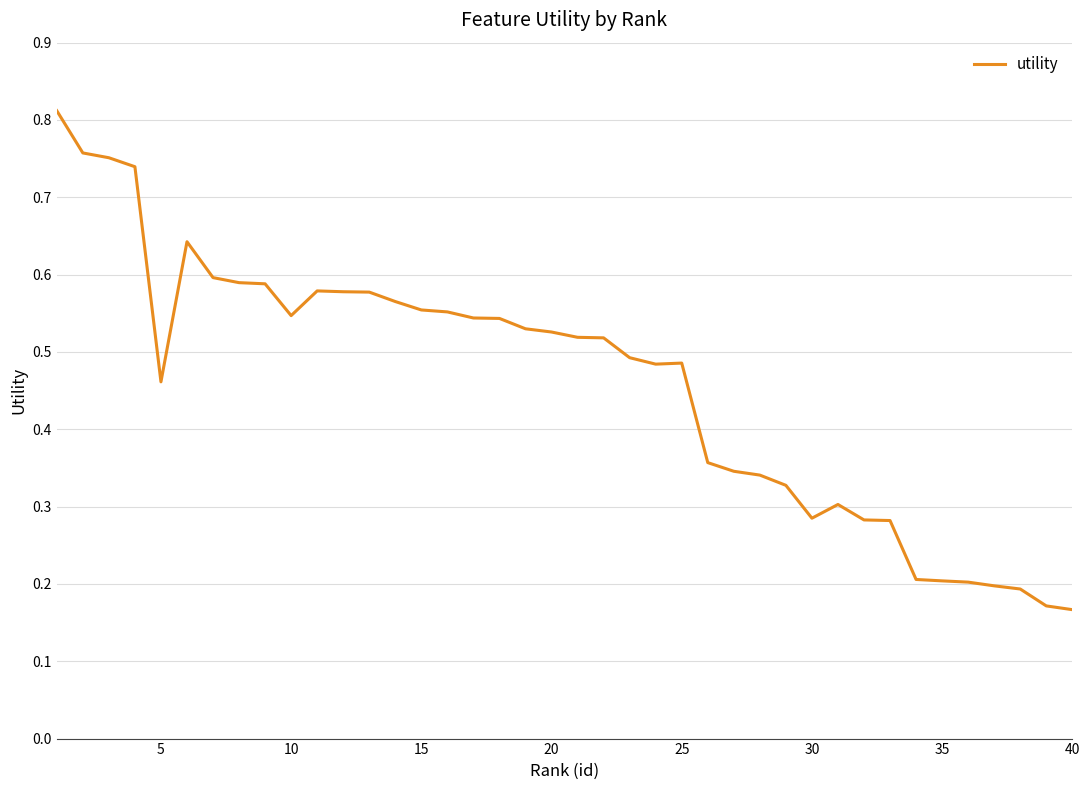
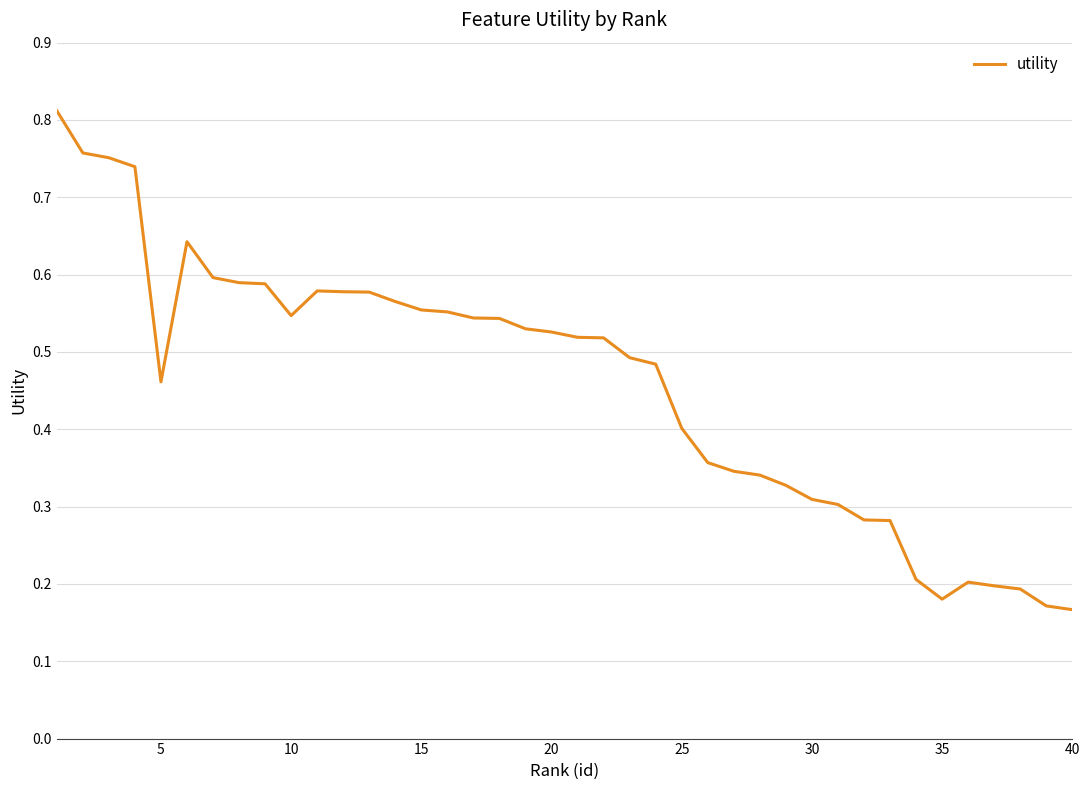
  {
    "5": 0.46,
    "10": 0.55,
    "15": 0.55,
    "20": 0.53,
-   "25": 0.49,
-   "30": 0.29,
-   "35": 0.20,
+   "25": 0.40,
+   "30": 0.31,
+   "35": 0.18,
    "40": 0.17
  }
